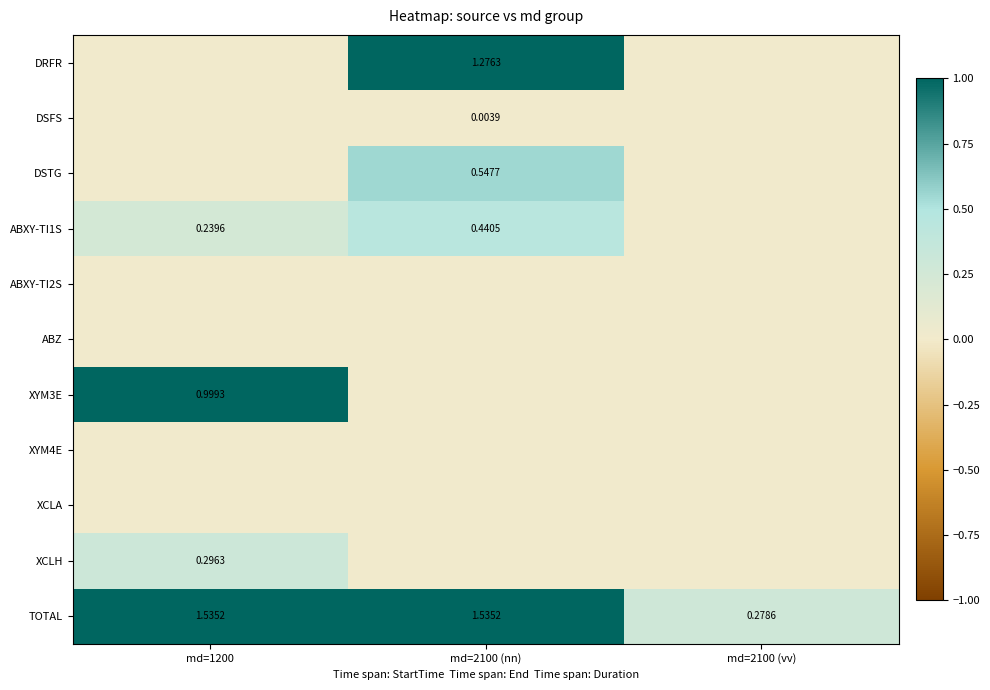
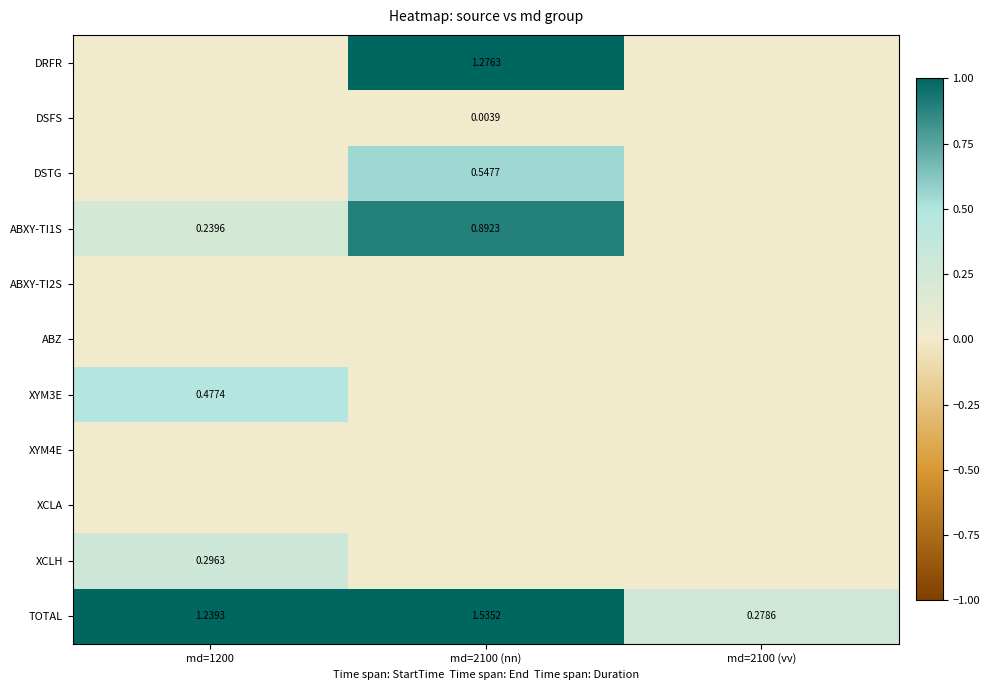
  {
    "DRFR": {
      "md=2100 (nn)": 1.2763
    },
    "DSFS": {
      "md=2100 (nn)": 0.0039
    },
    "DSTG": {
      "md=2100 (nn)": 0.5477
    },
    "ABXY-TI1S": {
      "md=1200": 0.2396,
-     "md=2100 (nn)": 0.4405
+     "md=2100 (nn)": 0.8923
    },
    "XYM3E": {
-     "md=1200": 0.9993
+     "md=1200": 0.4774
    },
    "XCLH": {
      "md=1200": 0.2963
    },
    "TOTAL": {
-     "md=1200": 1.5352,
+     "md=1200": 1.2393,
      "md=2100 (nn)": 1.5352,
      "md=2100 (vv)": 0.2786
    }
  }
